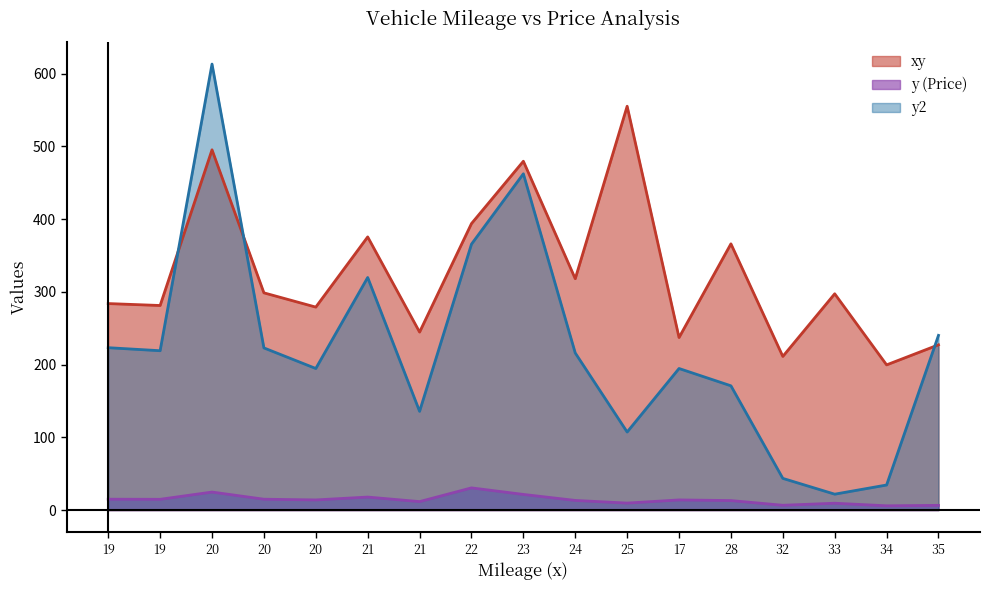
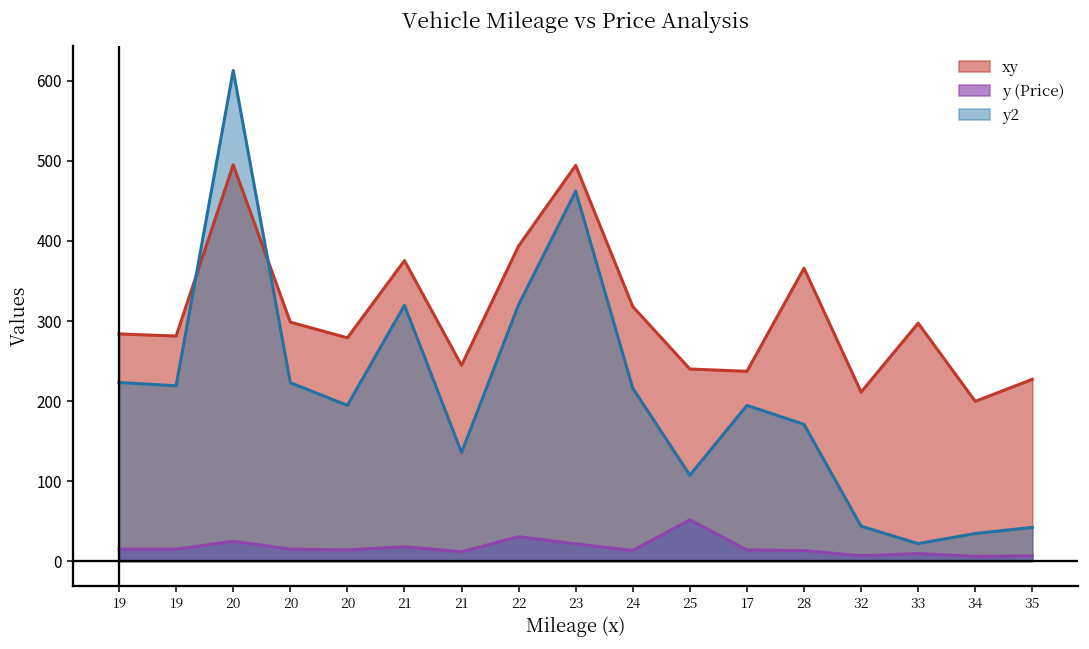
  {
    "xy": {
      "22": 390,
-     "23": 480,
+     "23": 490,
      "24": 320,
-     "25": 560,
+     "25": 240,
      "17": 240,
      "28": 370,
      "32": 210,
      "33": 300,
      "34": 200,
      "35": 230
    },
    "y (Price)": {
      "22": 30,
      "23": 20,
      "24": 10,
-     "25": 10,
+     "25": 50,
      "17": 10,
      "28": 10,
      "32": 10,
      "33": 10,
      "34": 10,
      "35": 10
    },
    "y2": {
-     "22": 370,
+     "22": 320,
      "23": 460,
      "24": 220,
      "25": 110,
      "17": 190,
      "28": 170,
      "32": 40,
      "33": 20,
      "34": 30,
-     "35": 240
+     "35": 40
    }
  }
